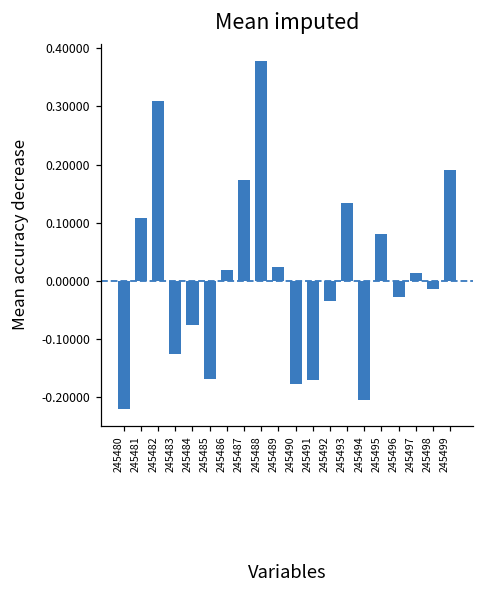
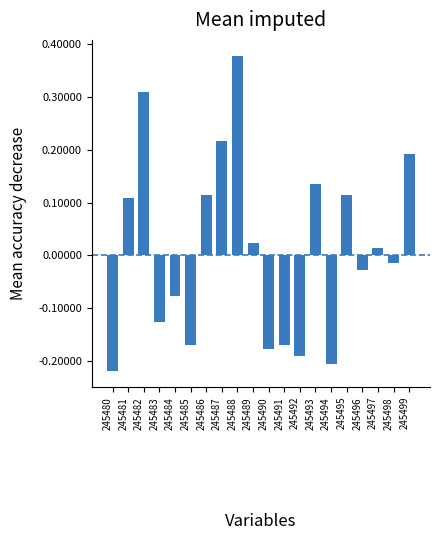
  {
    "245480": -0.22,
    "245481": 0.11,
    "245482": 0.31,
    "245483": -0.13,
    "245484": -0.08,
    "245485": -0.17,
-   "245486": 0.02,
-   "245487": 0.17,
+   "245486": 0.11,
+   "245487": 0.22,
    "245488": 0.38,
    "245489": 0.02,
    "245490": -0.18,
    "245491": -0.17,
-   "245492": -0.03,
+   "245492": -0.19,
    "245493": 0.13,
    "245494": -0.20,
-   "245495": 0.08,
+   "245495": 0.11,
    "245496": -0.03,
    "245497": 0.01,
    "245498": -0.01,
    "245499": 0.19
  }
